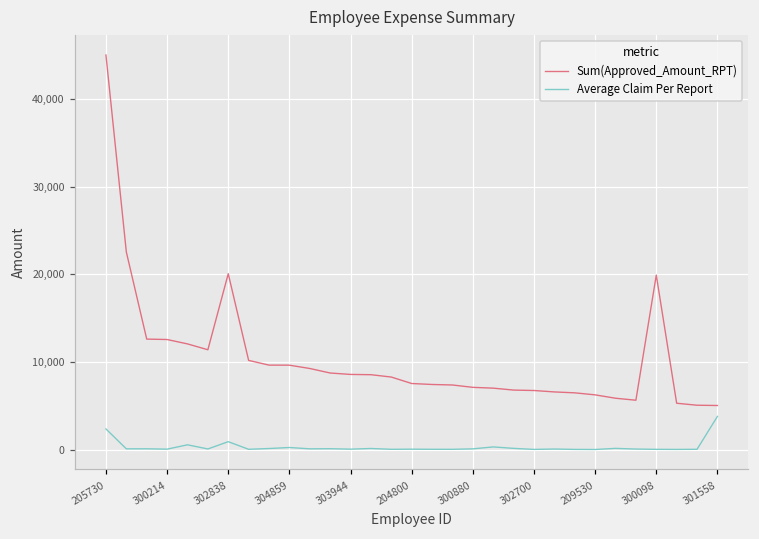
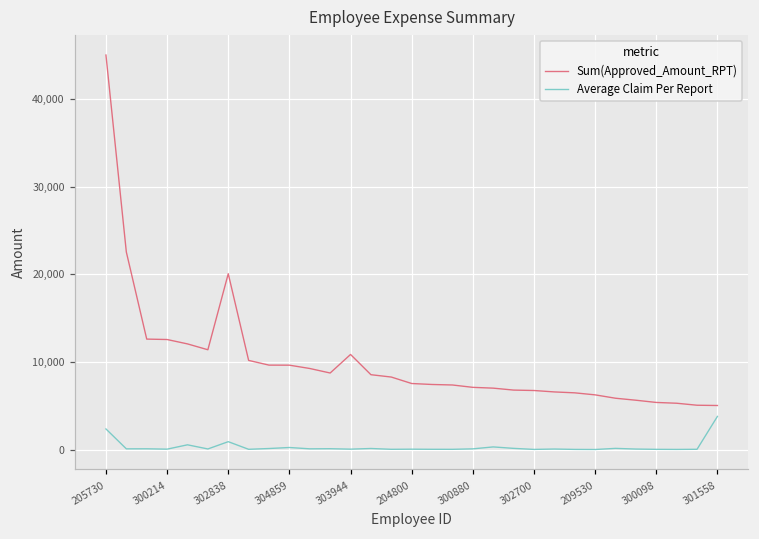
  {
    "Sum(Approved_Amount_RPT)": {
      "205730": "45,000",
      "300214": "13,000",
      "302838": "20,000",
      "304859": "10,000",
-     "303944": "9,000",
+     "303944": "11,000",
      "204800": "8,000",
      "300880": "7,000",
      "302700": "7,000",
      "209530": "6,000",
-     "300098": "20,000",
+     "300098": "5,000",
      "301558": "5,000"
    },
    "Average Claim Per Report": {
      "205730": "2,000",
      "300214": "0",
      "302838": "1,000",
      "304859": "0",
      "303944": "0",
      "204800": "0",
      "300880": "0",
      "302700": "0",
      "209530": "0",
      "300098": "0",
      "301558": "4,000"
    }
  }
